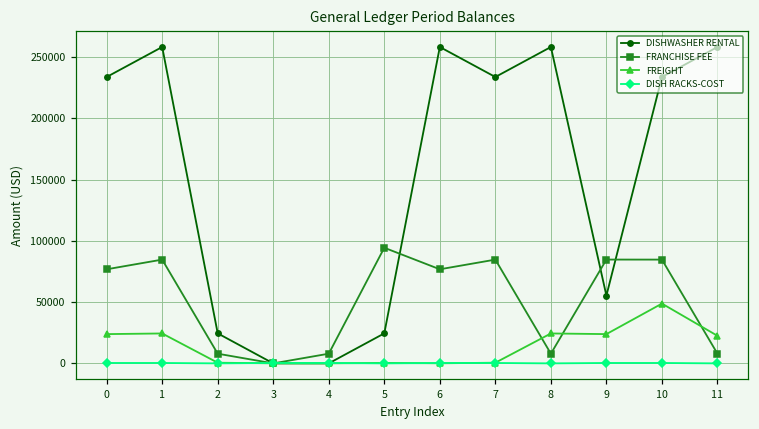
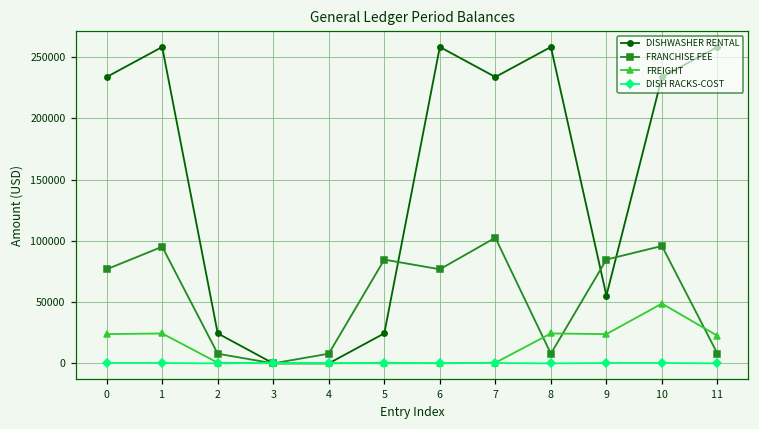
  {
    "DISHWASHER RENTAL": {
      "0": 234000,
      "1": 258000,
      "2": 24000,
      "5": 24000,
      "6": 258000,
      "7": 234000,
      "8": 258000,
      "9": 55000
    },
    "FRANCHISE FEE": {
      "0": 77000,
-     "1": 85000,
+     "1": 95000,
      "2": 8000,
      "4": 8000,
-     "5": 94000,
+     "5": 85000,
      "6": 77000,
-     "7": 85000,
+     "7": 103000,
      "8": 8000,
      "9": 85000,
-     "10": 85000,
+     "10": 96000,
      "11": 8000
    },
    "FREIGHT": {
      "0": 24000,
      "1": 24000,
      "8": 24000,
      "9": 24000,
      "10": 49000,
      "11": 23000
    },
    "DISH RACKS-COST": {
      "0": 0,
      "1": 0,
      "8": 0,
      "9": 0,
      "10": 0,
      "11": 0
    }
  }
